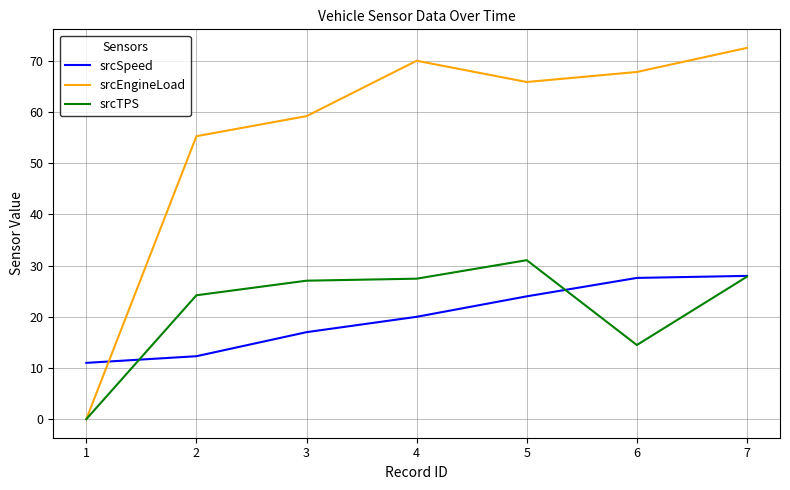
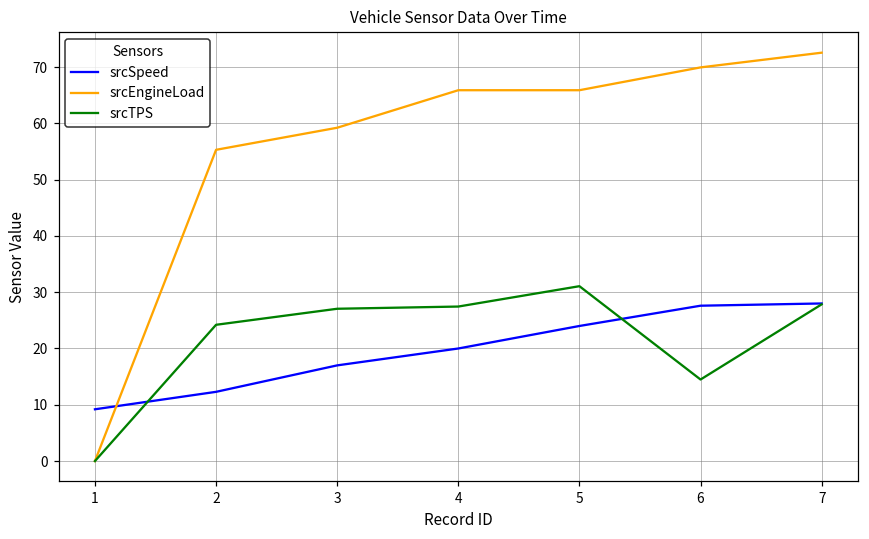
  {
    "srcSpeed": {
-     "1": 11,
+     "1": 9,
      "2": 12,
      "3": 17,
      "4": 20,
      "5": 24,
      "6": 28
    },
    "srcEngineLoad": {
      "2": 55,
      "3": 59,
-     "4": 70,
+     "4": 66,
      "5": 66,
-     "6": 68,
+     "6": 70,
      "7": 73
    },
    "srcTPS": {
      "2": 24,
      "3": 27,
      "4": 27,
      "5": 31,
      "6": 14
    }
  }
